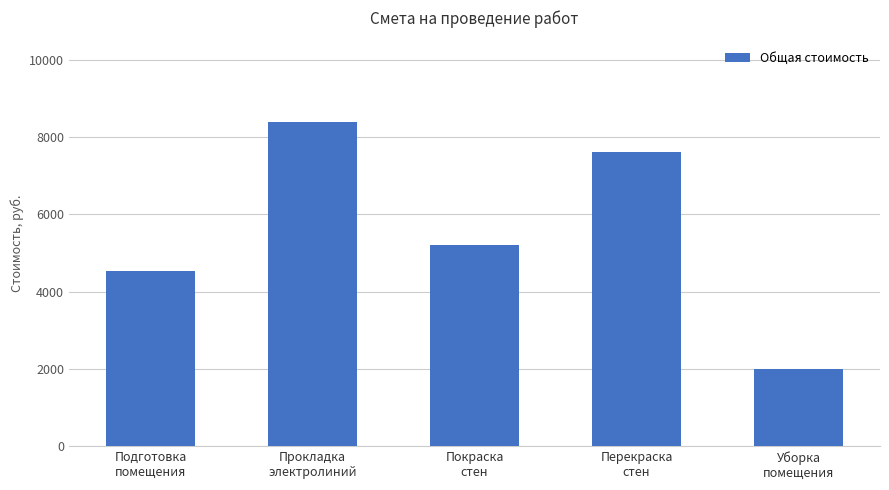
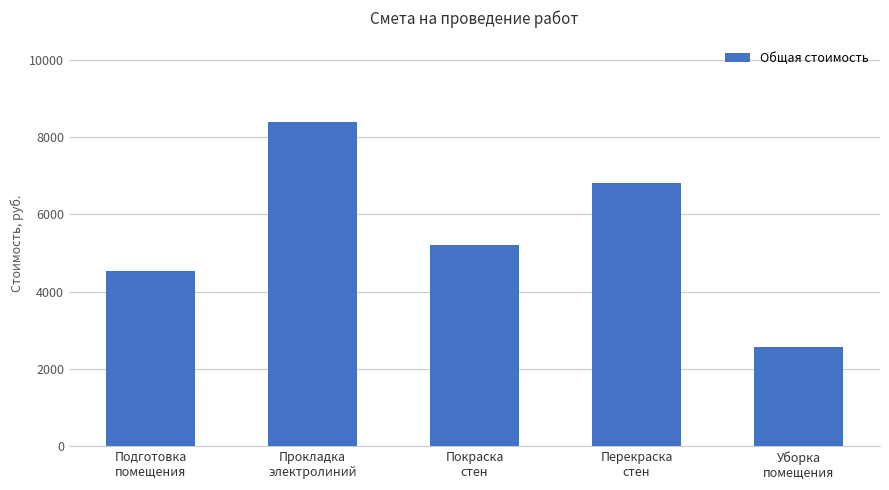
  {
    "Подготовка помещения": 4500,
    "Прокладка электролиний": 8400,
    "Покраска стен": 5200,
-   "Перекраска стен": 7600,
-   "Уборка помещения": 2000
+   "Перекраска стен": 6800,
+   "Уборка помещения": 2600
  }
